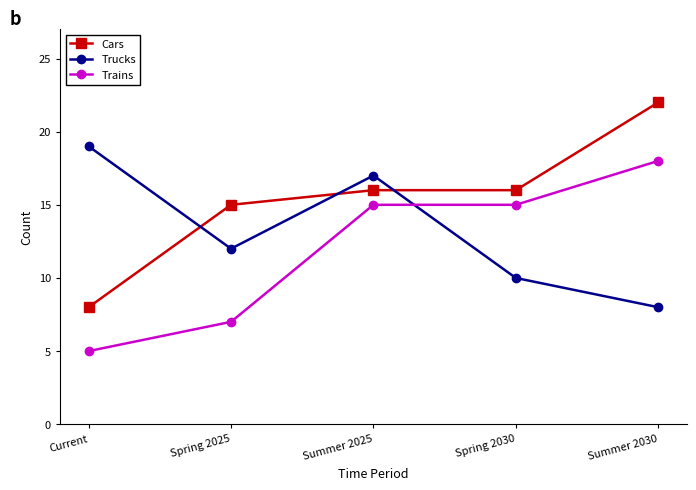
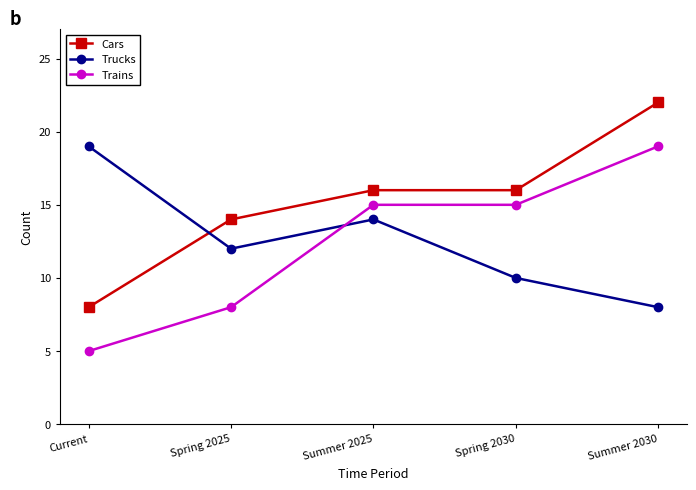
  {
    "Cars": {
      "Current": 8,
-     "Spring 2025": 15,
+     "Spring 2025": 14,
      "Summer 2025": 16,
      "Spring 2030": 16,
      "Summer 2030": 22
    },
    "Trucks": {
      "Current": 19,
      "Spring 2025": 12,
-     "Summer 2025": 17,
+     "Summer 2025": 14,
      "Spring 2030": 10,
      "Summer 2030": 8
    },
    "Trains": {
      "Current": 5,
-     "Spring 2025": 7,
+     "Spring 2025": 8,
      "Summer 2025": 15,
      "Spring 2030": 15,
-     "Summer 2030": 18
+     "Summer 2030": 19
    }
  }
